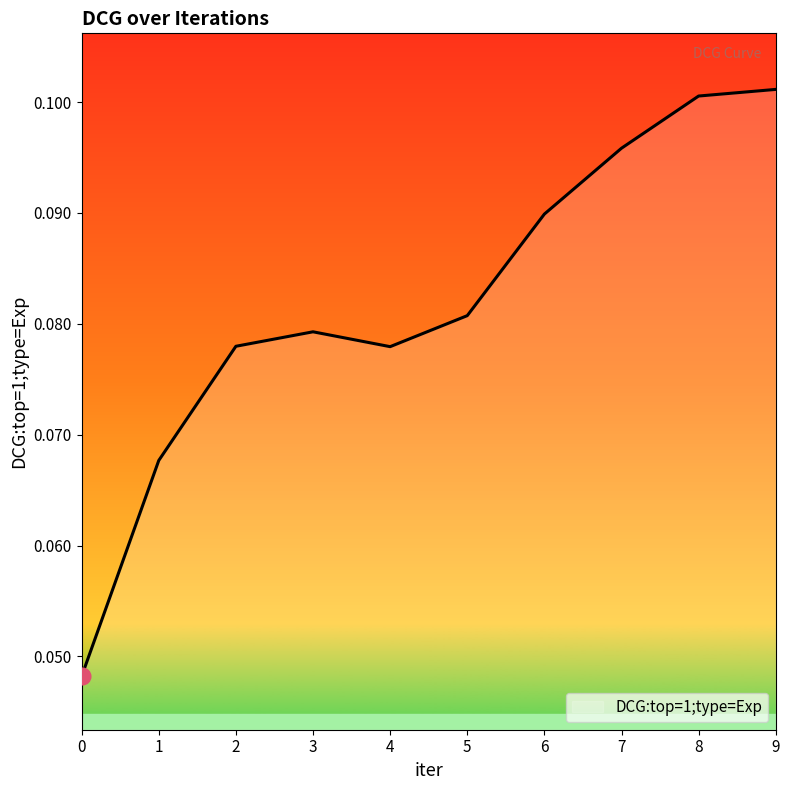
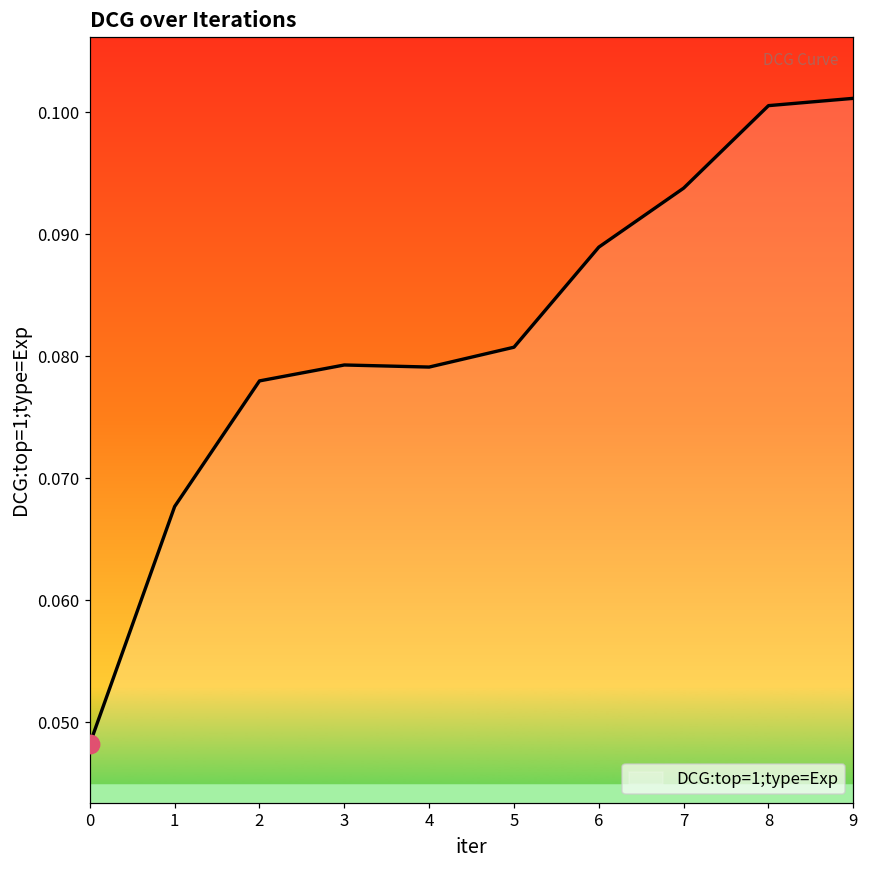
  {
    "DCG:top=1;type=Exp": {
      "1": 0.0677,
      "2": 0.0780,
      "3": 0.0793,
-     "4": 0.0779,
+     "4": 0.0791,
      "5": 0.0807,
-     "6": 0.0899,
-     "7": 0.0958,
+     "6": 0.0889,
+     "7": 0.0938,
      "8": 0.1005,
      "9": 0.1011
    }
  }
